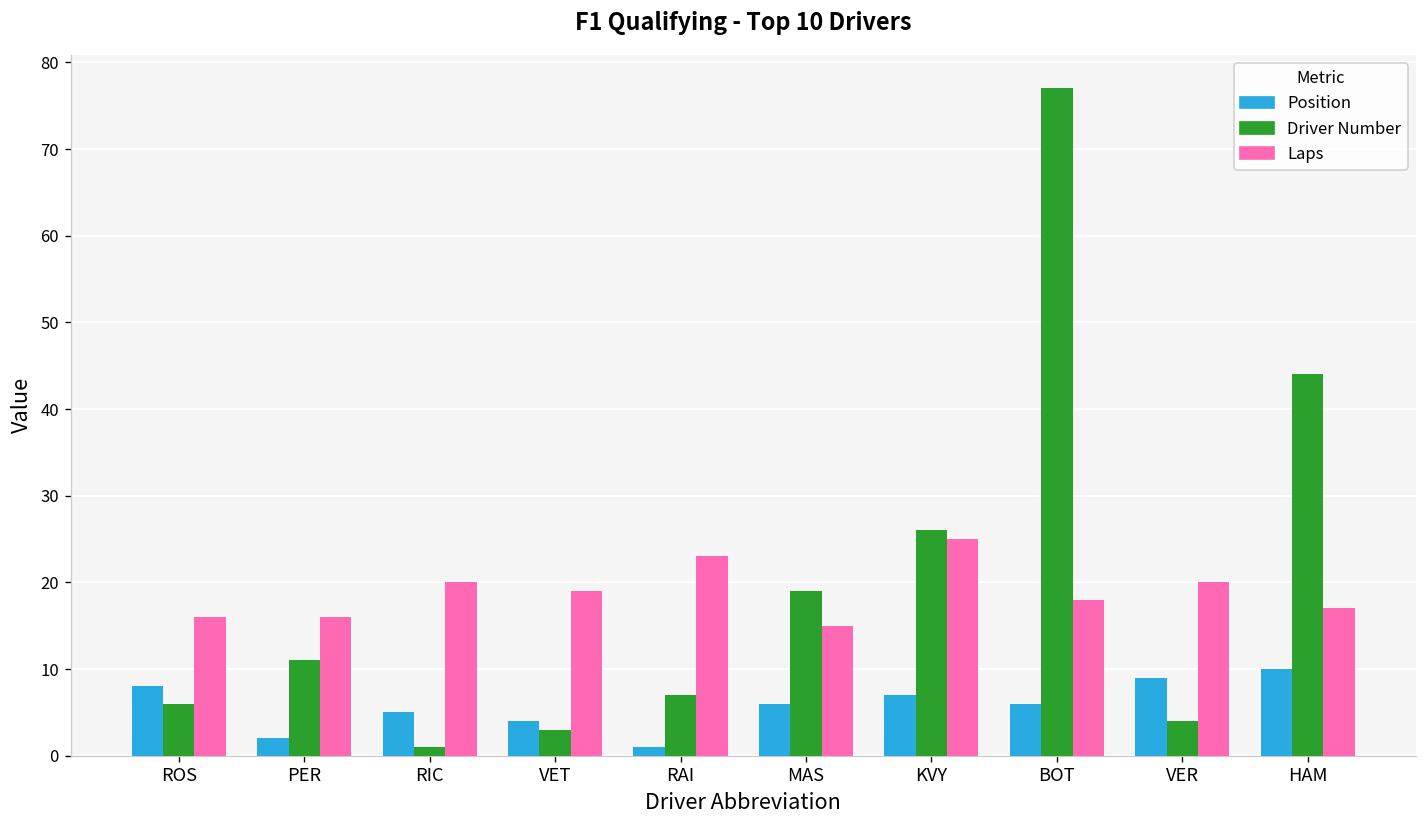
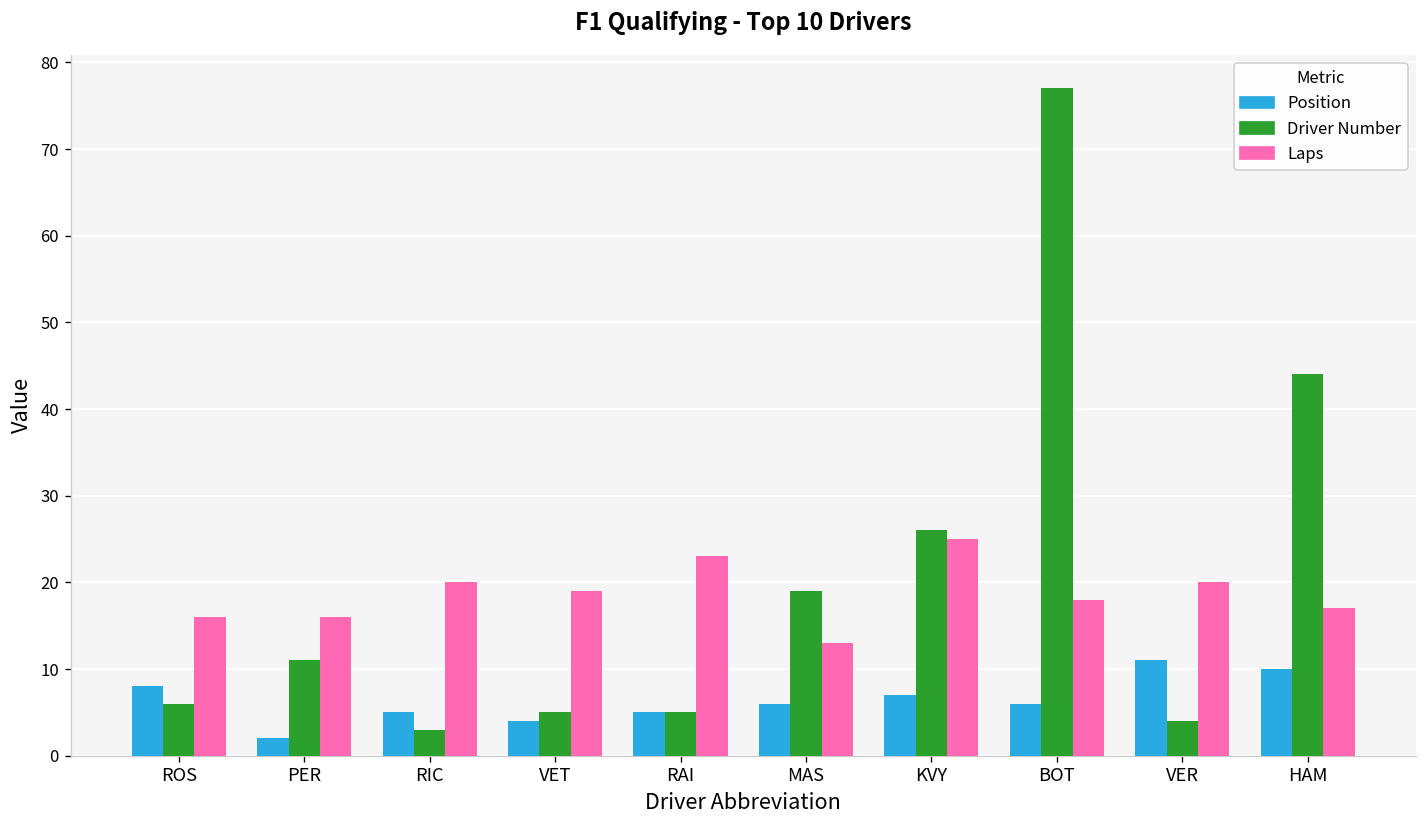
  {
    "Position": {
      "ROS": 8,
      "PER": 2,
      "RIC": 5,
      "VET": 4,
-     "RAI": 1,
+     "RAI": 5,
      "MAS": 6,
      "KVY": 7,
      "BOT": 6,
-     "VER": 9,
+     "VER": 11,
      "HAM": 10
    },
    "Driver Number": {
      "ROS": 6,
      "PER": 11,
-     "RIC": 1,
-     "VET": 3,
-     "RAI": 7,
+     "RIC": 3,
+     "VET": 5,
+     "RAI": 5,
      "MAS": 19,
      "KVY": 26,
      "BOT": 77,
      "VER": 4,
      "HAM": 44
    },
    "Laps": {
      "ROS": 16,
      "PER": 16,
      "RIC": 20,
      "VET": 19,
      "RAI": 23,
-     "MAS": 15,
+     "MAS": 13,
      "KVY": 25,
      "BOT": 18,
      "VER": 20,
      "HAM": 17
    }
  }
